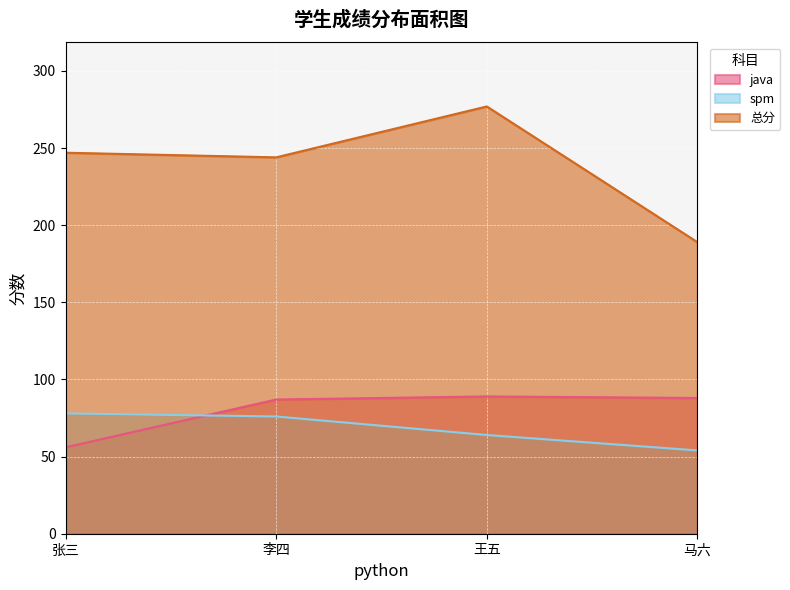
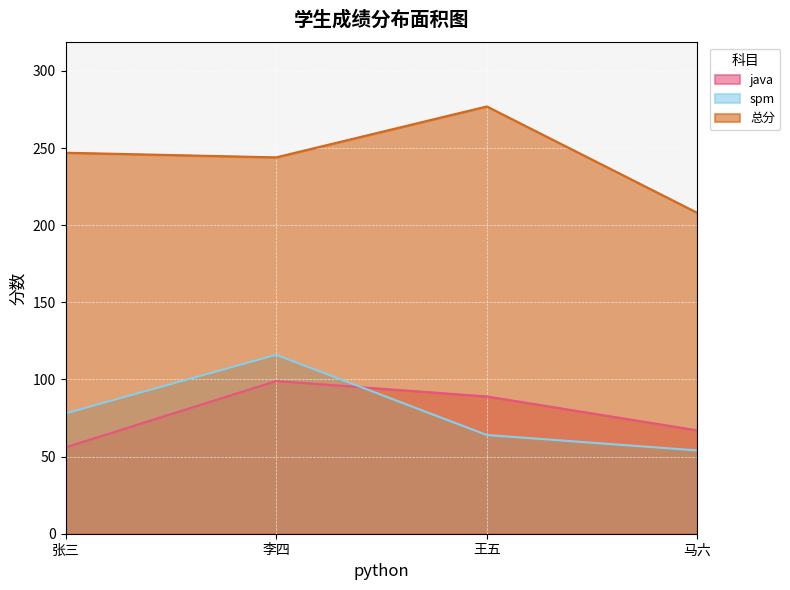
  {
    "java": {
      "张三": 56,
-     "李四": 87,
+     "李四": 99,
      "王五": 89,
-     "马六": 88
+     "马六": 67
    },
    "spm": {
      "张三": 78,
-     "李四": 76,
+     "李四": 116,
      "王五": 64,
      "马六": 54
    },
    "总分": {
      "张三": 247,
      "李四": 244,
      "王五": 277,
-     "马六": 189
+     "马六": 208
    }
  }
